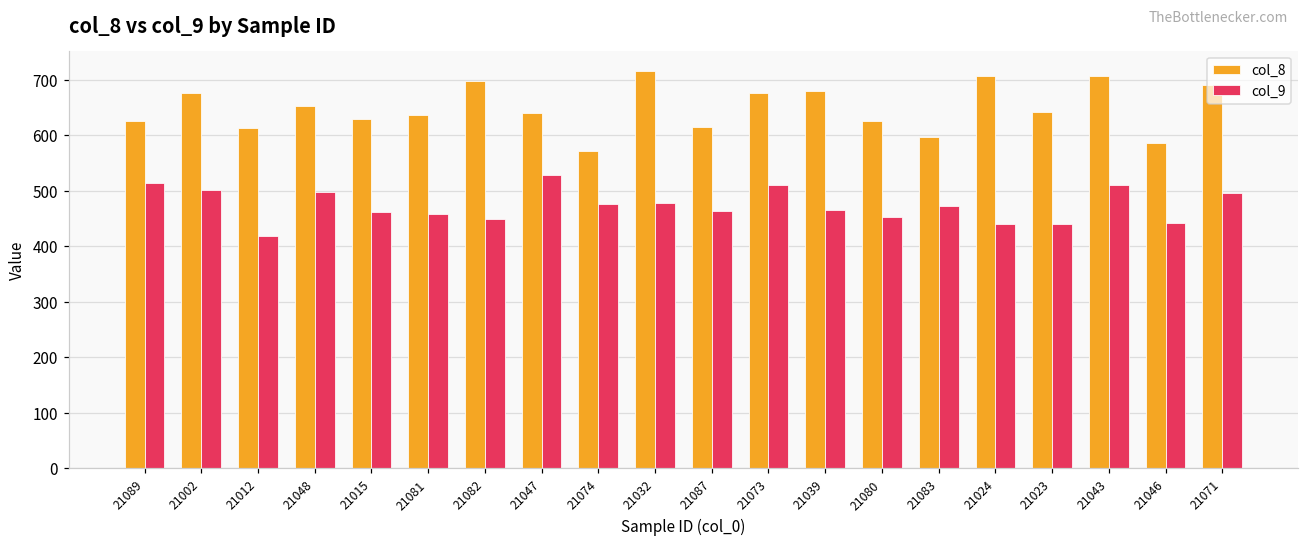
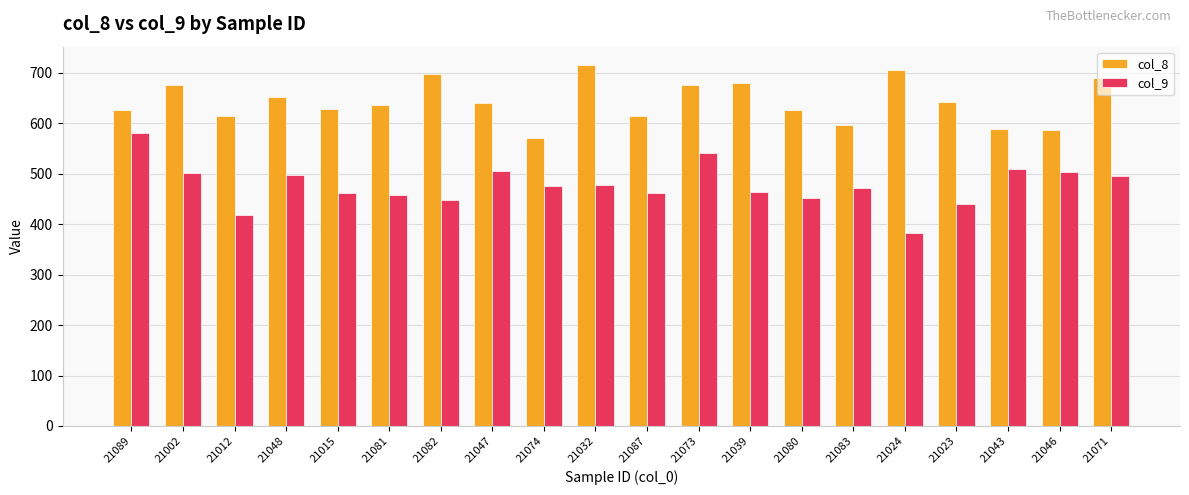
  {
    "col_8": {
      "21089": 630,
      "21002": 680,
      "21012": 610,
      "21048": 650,
      "21015": 630,
      "21081": 640,
      "21082": 700,
      "21047": 640,
      "21074": 570,
      "21032": 720,
      "21087": 620,
      "21073": 680,
      "21039": 680,
      "21080": 630,
      "21083": 600,
      "21024": 710,
      "21023": 640,
-     "21043": 710,
+     "21043": 590,
      "21046": 590
    },
    "col_9": {
-     "21089": 510,
+     "21089": 580,
      "21002": 500,
      "21012": 420,
      "21048": 500,
      "21015": 460,
      "21081": 460,
      "21082": 450,
-     "21047": 530,
+     "21047": 510,
      "21074": 480,
      "21032": 480,
      "21087": 460,
-     "21073": 510,
+     "21073": 540,
      "21039": 460,
      "21080": 450,
      "21083": 470,
-     "21024": 440,
+     "21024": 380,
      "21023": 440,
      "21043": 510,
-     "21046": 440,
+     "21046": 500,
      "21071": 500
    }
  }
